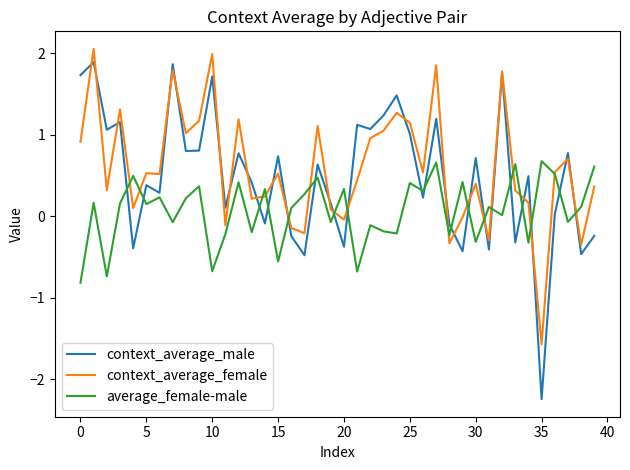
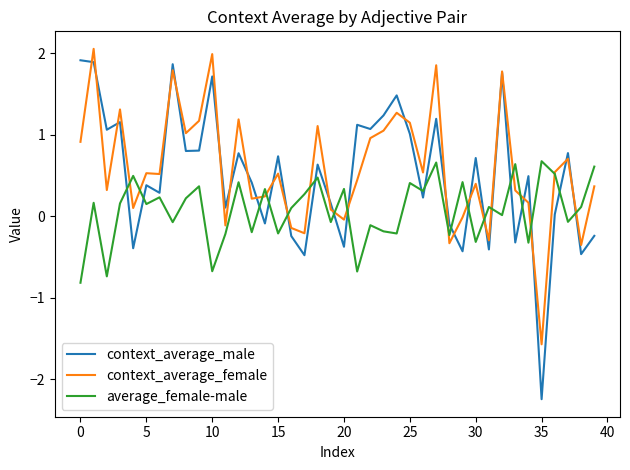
  {
    "context_average_male": {
-     "0": 1.7,
+     "0": 1.9,
      "5": 0.4,
      "10": 1.7,
      "15": 0.7,
      "20": -0.4,
      "25": 1.0,
      "30": 0.7,
      "35": -2.2
    },
    "context_average_female": {
      "0": 0.9,
      "5": 0.5,
      "10": 2.0,
      "15": 0.5,
      "20": 0.0,
      "25": 1.1,
      "30": 0.4,
      "35": -1.6
    },
    "average_female-male": {
      "0": -0.8,
      "5": 0.1,
      "10": -0.7,
-     "15": -0.6,
+     "15": -0.2,
      "20": 0.3,
      "25": 0.4,
      "30": -0.3,
      "35": 0.7
    }
  }
